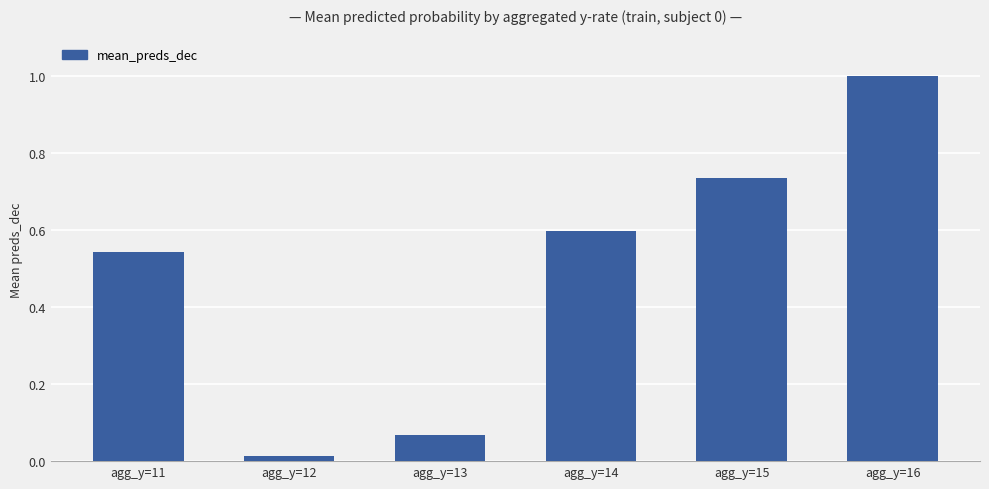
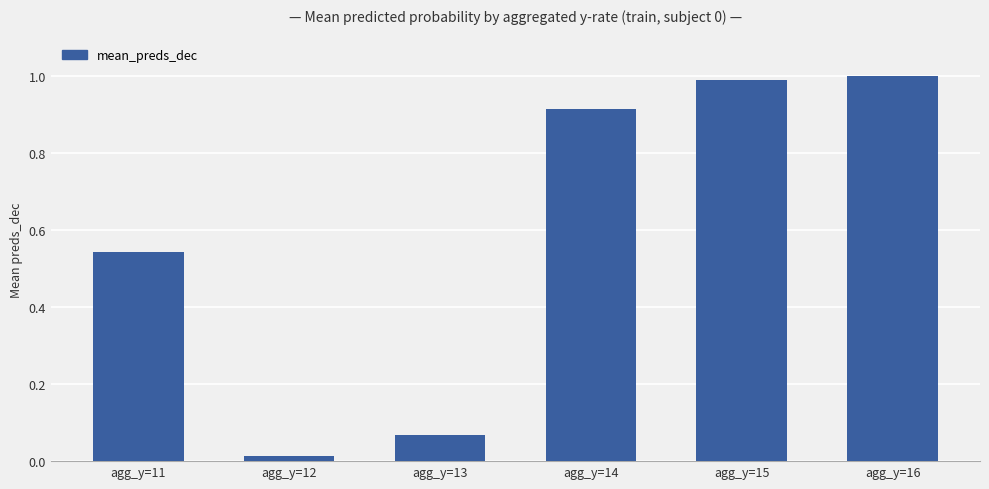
  {
    "agg_y=11": 0.54,
    "agg_y=12": 0.01,
    "agg_y=13": 0.07,
-   "agg_y=14": 0.60,
-   "agg_y=15": 0.73,
+   "agg_y=14": 0.92,
+   "agg_y=15": 0.99,
    "agg_y=16": 1.00
  }
